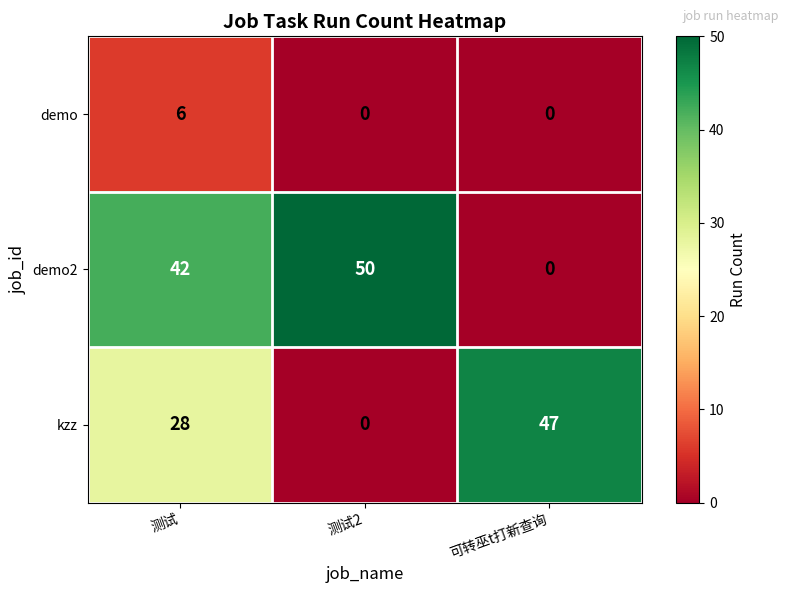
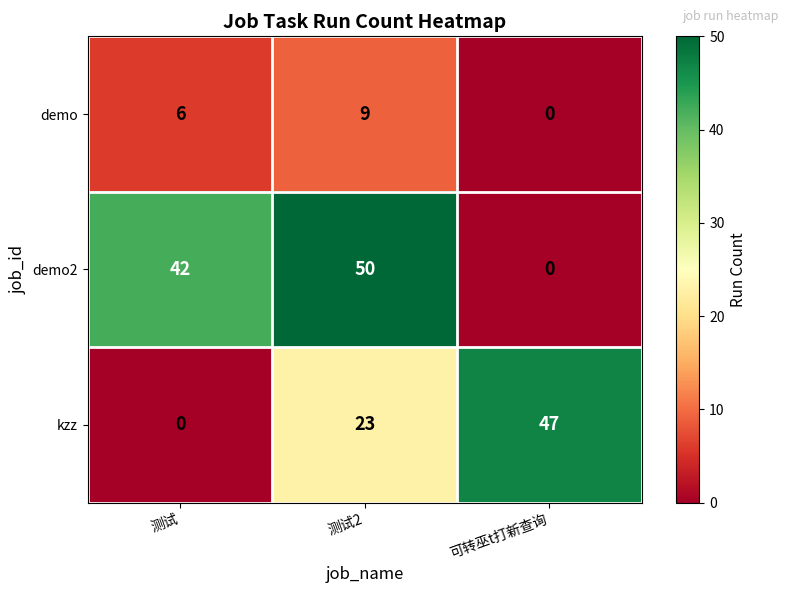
  {
    "demo": {
      "测试": 6,
-     "测试2": 0,
+     "测试2": 9,
      "可转巫t打新查询": 0
    },
    "demo2": {
      "测试": 42,
      "测试2": 50,
      "可转巫t打新查询": 0
    },
    "kzz": {
-     "测试": 28,
-     "测试2": 0,
+     "测试": 0,
+     "测试2": 23,
      "可转巫t打新查询": 47
    }
  }
